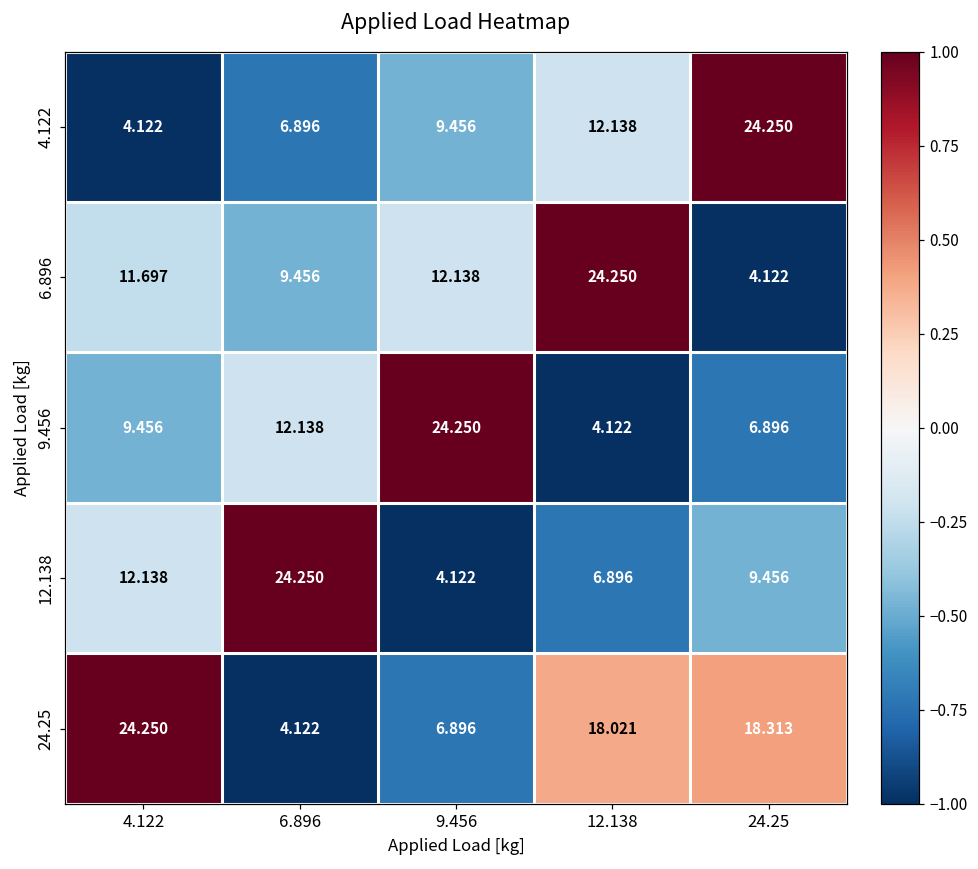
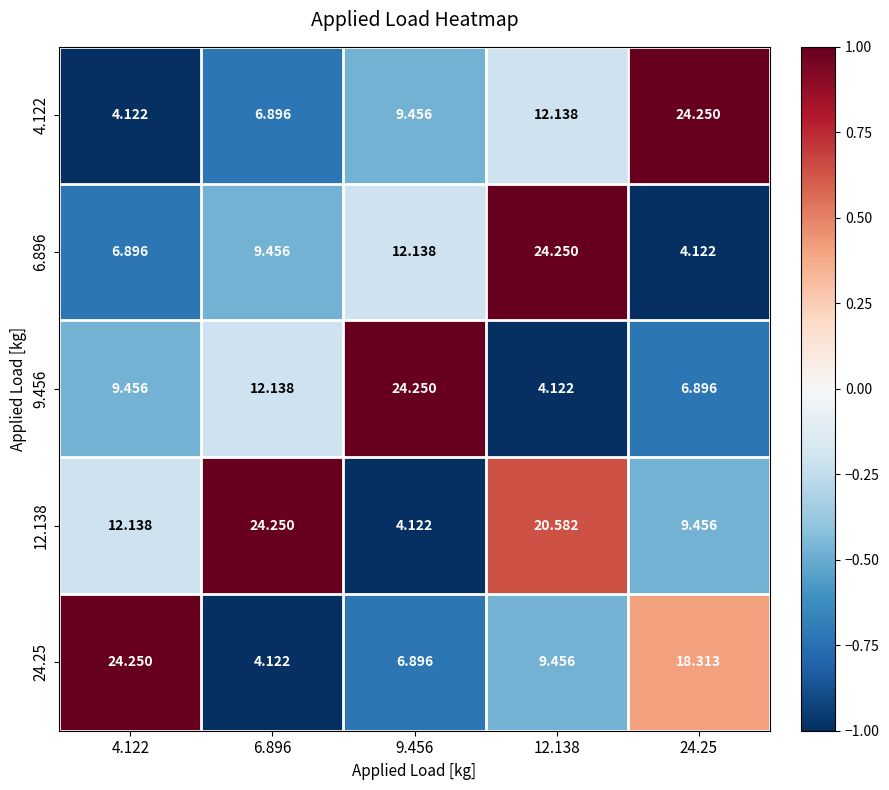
  {
    "4.122": {
      "4.122": 4.122,
      "6.896": 6.896,
      "9.456": 9.456,
      "12.138": 12.138,
      "24.25": 24.250
    },
    "6.896": {
-     "4.122": 11.697,
+     "4.122": 6.896,
      "6.896": 9.456,
      "9.456": 12.138,
      "12.138": 24.250,
      "24.25": 4.122
    },
    "9.456": {
      "4.122": 9.456,
      "6.896": 12.138,
      "9.456": 24.250,
      "12.138": 4.122,
      "24.25": 6.896
    },
    "12.138": {
      "4.122": 12.138,
      "6.896": 24.250,
      "9.456": 4.122,
-     "12.138": 6.896,
+     "12.138": 20.582,
      "24.25": 9.456
    },
    "24.25": {
      "4.122": 24.250,
      "6.896": 4.122,
      "9.456": 6.896,
-     "12.138": 18.021,
+     "12.138": 9.456,
      "24.25": 18.313
    }
  }
